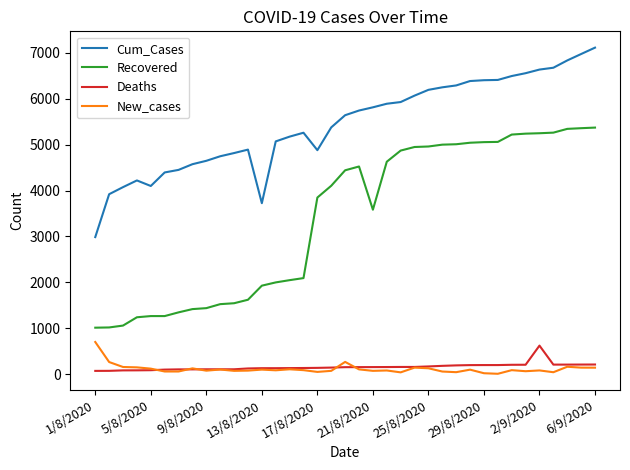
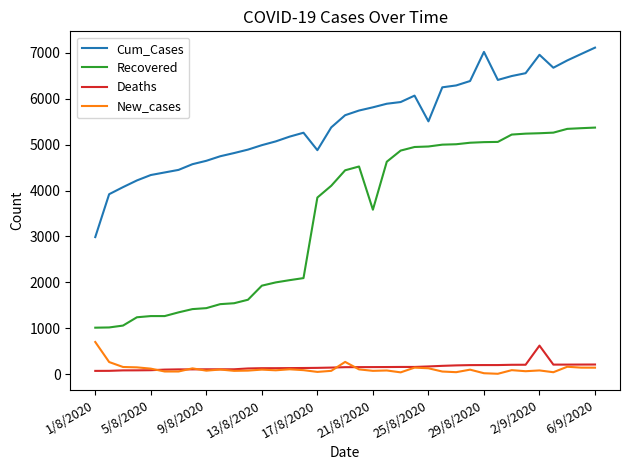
  {
    "Cum_Cases": {
      "1/8/2020": 3000,
-     "5/8/2020": 4100,
+     "5/8/2020": 4300,
      "9/8/2020": 4600,
-     "13/8/2020": 3700,
+     "13/8/2020": 5000,
      "17/8/2020": 4900,
      "21/8/2020": 5800,
-     "25/8/2020": 6200,
-     "29/8/2020": 6400,
-     "2/9/2020": 6600,
+     "25/8/2020": 5500,
+     "29/8/2020": 7000,
+     "2/9/2020": 7000,
      "6/9/2020": 7100
    },
    "Recovered": {
      "1/8/2020": 1000,
      "5/8/2020": 1300,
      "9/8/2020": 1400,
      "13/8/2020": 1900,
      "17/8/2020": 3800,
      "21/8/2020": 3600,
      "25/8/2020": 5000,
      "29/8/2020": 5100,
      "2/9/2020": 5300,
      "6/9/2020": 5400
    },
    "Deaths": {
      "1/8/2020": 100,
      "17/8/2020": 100,
      "21/8/2020": 200,
      "29/8/2020": 200,
      "2/9/2020": 600,
      "6/9/2020": 200
    },
    "New_cases": {
      "1/8/2020": 700,
      "17/8/2020": 0,
      "21/8/2020": 100,
      "29/8/2020": 0,
      "2/9/2020": 100,
      "6/9/2020": 100
    }
  }
